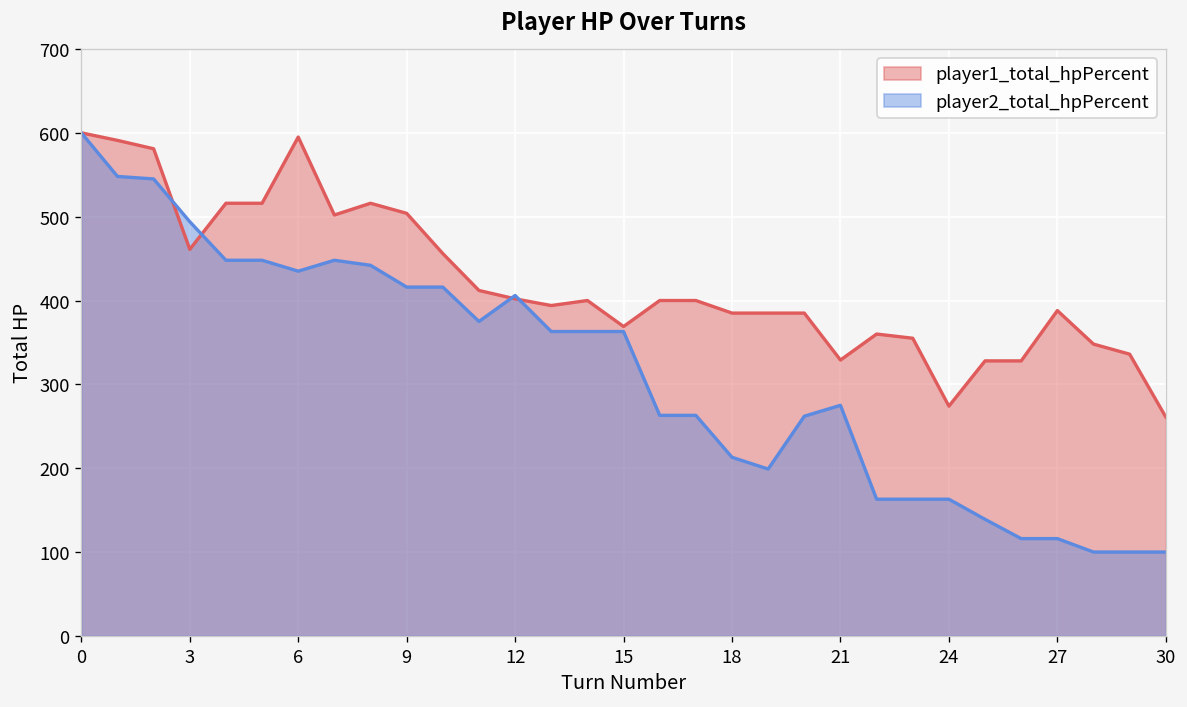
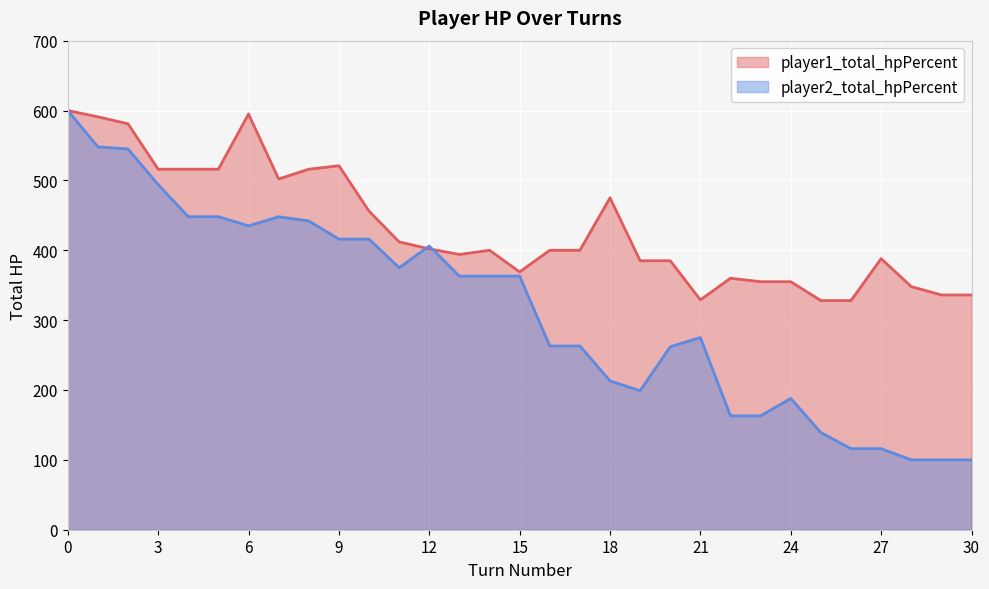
  {
    "player1_total_hpPercent": {
-     "3": 460,
+     "3": 520,
      "6": 600,
-     "9": 500,
+     "9": 520,
      "12": 400,
      "15": 370,
-     "18": 390,
+     "18": 480,
      "21": 330,
-     "24": 270,
+     "24": 360,
      "27": 390,
-     "30": 260
+     "30": 340
    },
    "player2_total_hpPercent": {
      "3": 490,
      "6": 440,
      "9": 420,
      "12": 410,
      "15": 360,
      "18": 210,
      "21": 280,
-     "24": 160,
+     "24": 190,
      "27": 120,
      "30": 100
    }
  }
